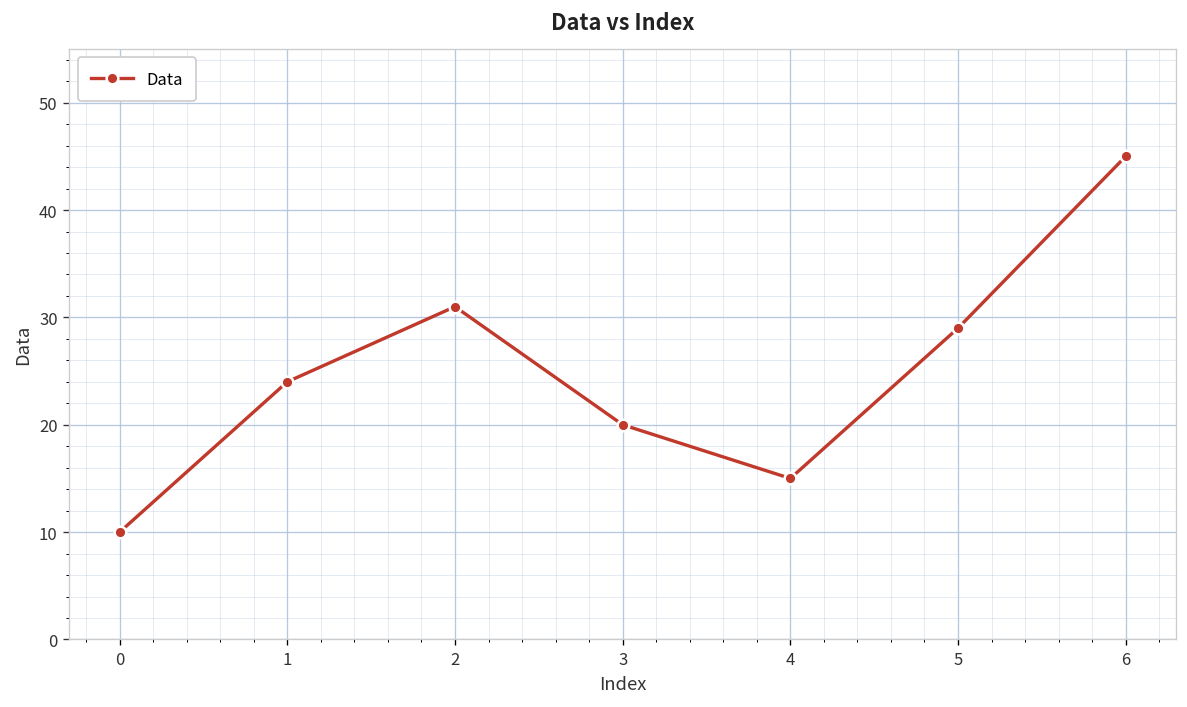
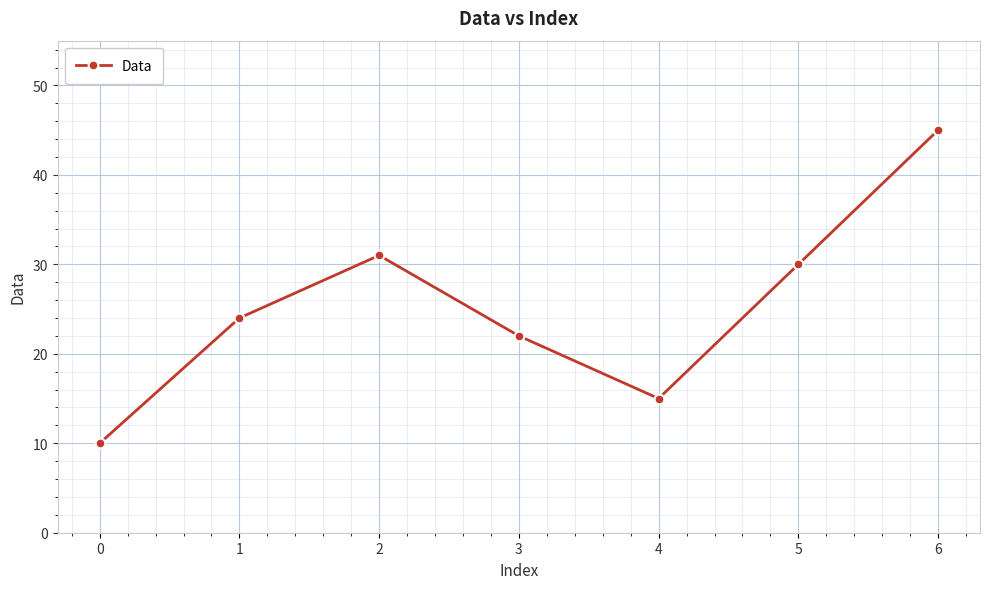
  {
    "0": 10,
    "1": 24,
    "2": 31,
-   "3": 20,
+   "3": 22,
    "4": 15,
-   "5": 29,
+   "5": 30,
    "6": 45
  }
